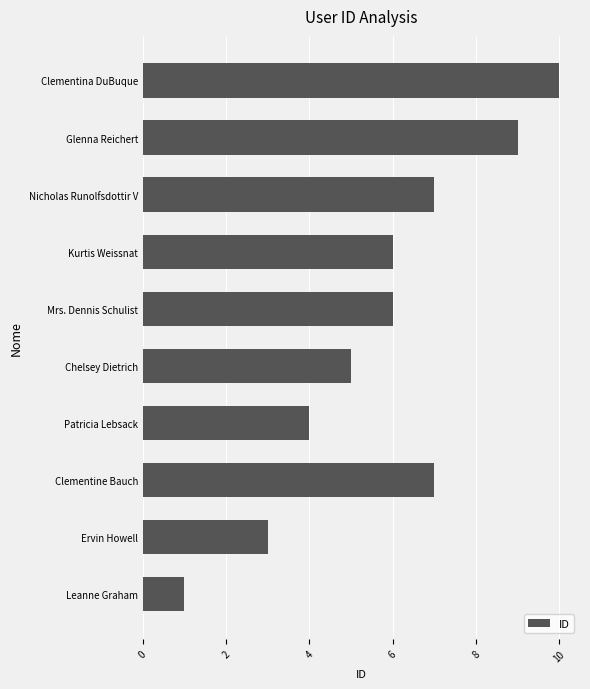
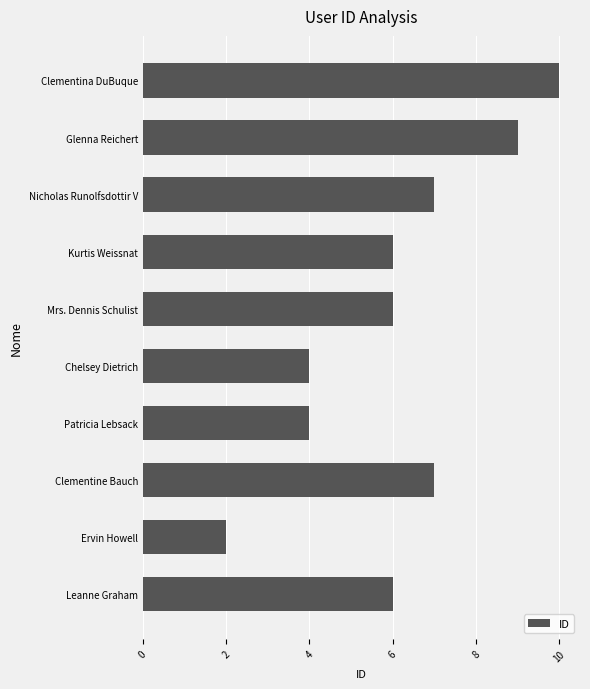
  {
    "Clementina DuBuque": 10,
    "Glenna Reichert": 9,
    "Nicholas Runolfsdottir V": 7,
    "Kurtis Weissnat": 6,
    "Mrs. Dennis Schulist": 6,
-   "Chelsey Dietrich": 5,
+   "Chelsey Dietrich": 4,
    "Patricia Lebsack": 4,
    "Clementine Bauch": 7,
-   "Ervin Howell": 3,
-   "Leanne Graham": 1
+   "Ervin Howell": 2,
+   "Leanne Graham": 6
  }
